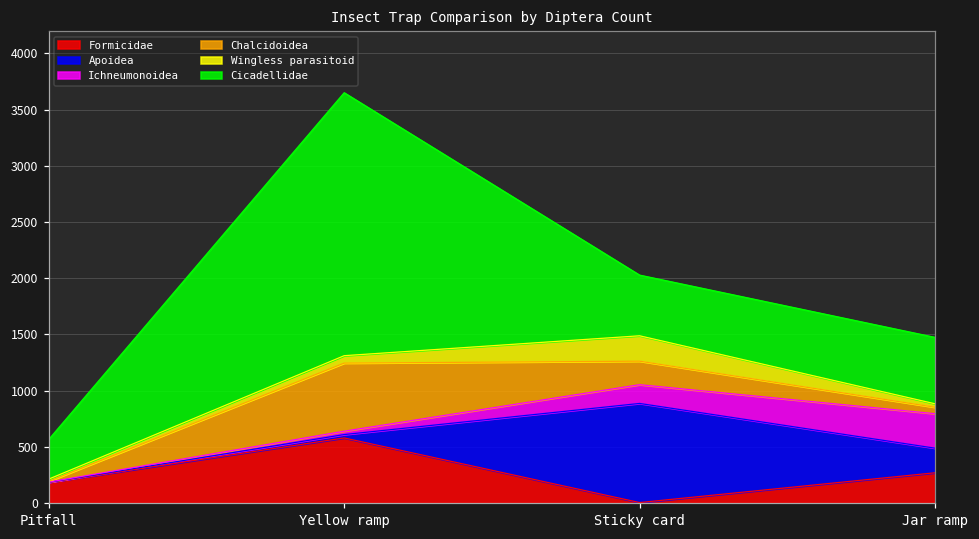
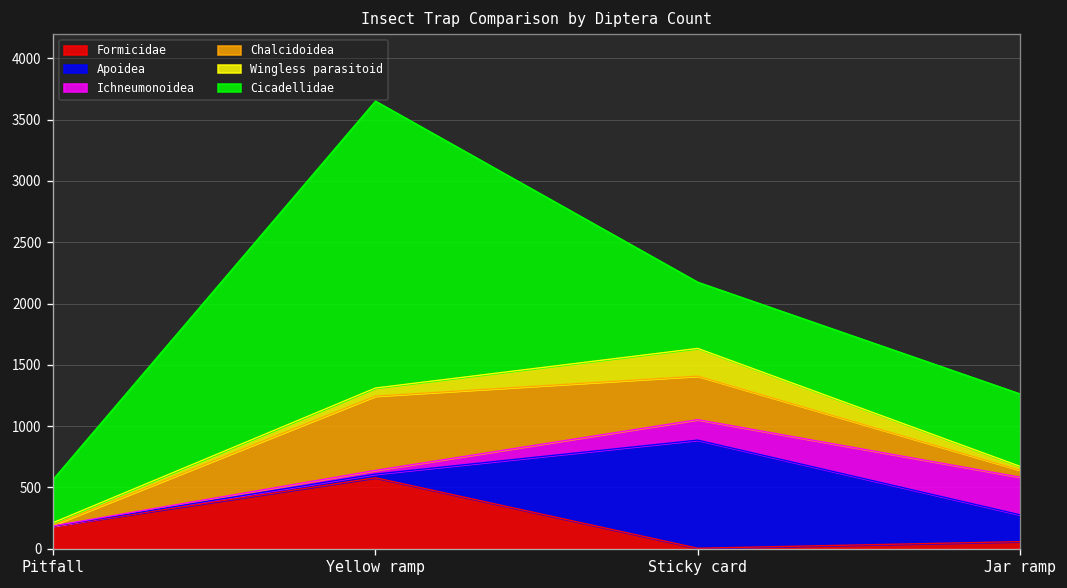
  {
    "Formicidae": {
      "Yellow ramp": 580,
      "Sticky card": 0,
-     "Jar ramp": 270
+     "Jar ramp": 60
    },
    "Apoidea": {
      "Yellow ramp": 30,
      "Sticky card": 880,
      "Jar ramp": 220
    },
    "Ichneumonoidea": {
      "Yellow ramp": 30,
      "Sticky card": 170,
      "Jar ramp": 310
    },
    "Chalcidoidea": {
      "Yellow ramp": 610,
-     "Sticky card": 210,
+     "Sticky card": 360,
      "Jar ramp": 60
    },
    "Wingless parasitoid": {
      "Yellow ramp": 70,
      "Sticky card": 230,
      "Jar ramp": 30
    },
    "Cicadellidae": {
      "Pitfall": 350,
      "Yellow ramp": 2340,
      "Sticky card": 540,
      "Jar ramp": 590
    }
  }
